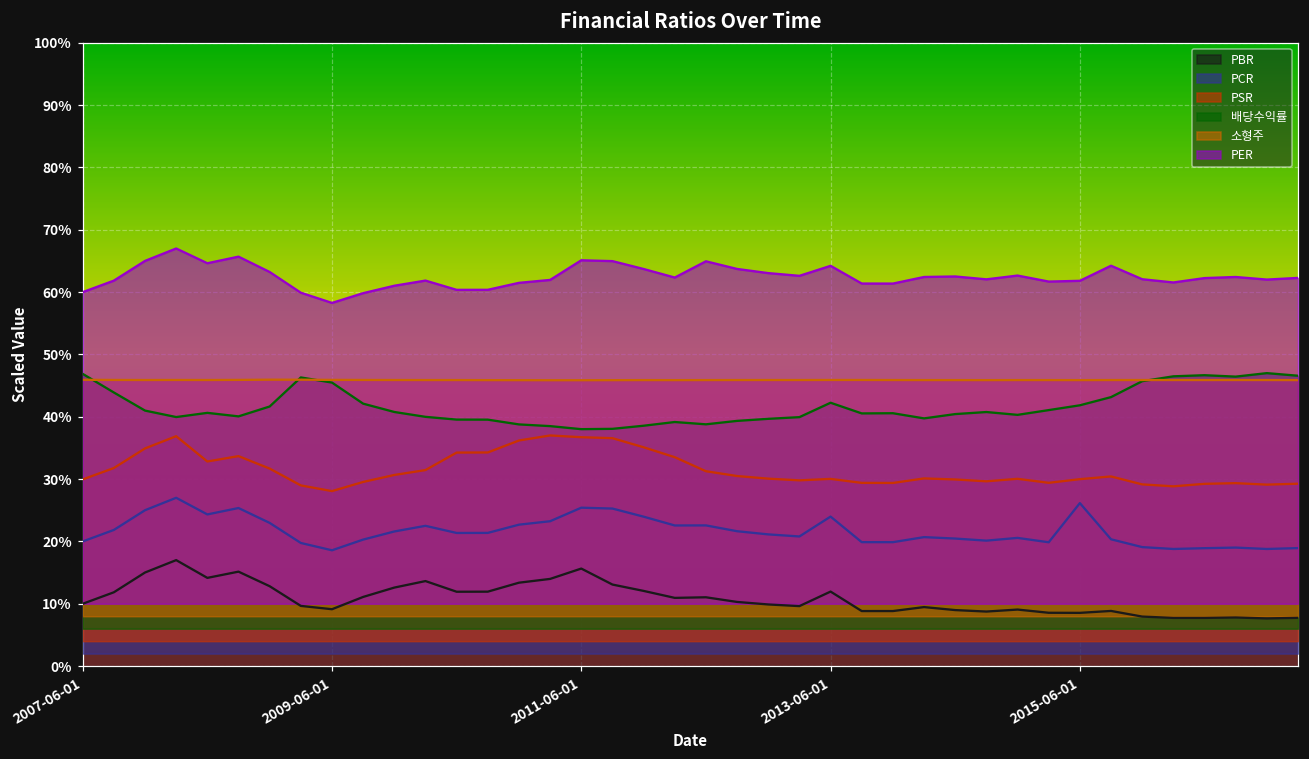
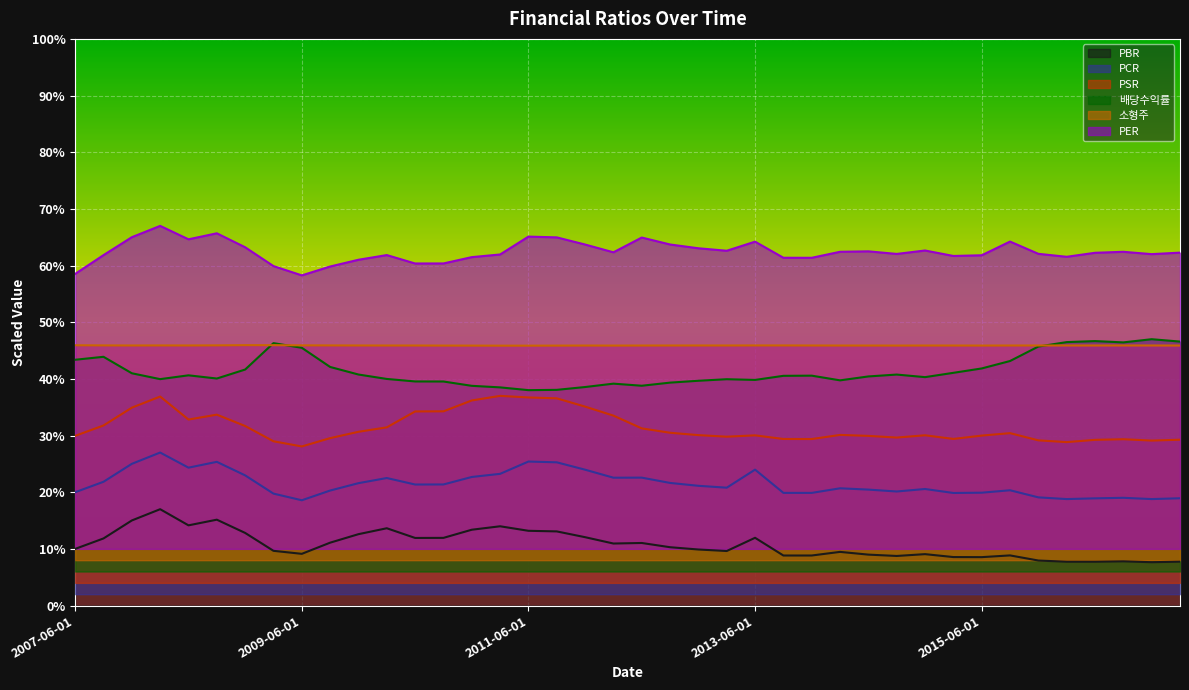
  {
    "PBR": {
      "2007-06-01": "10%",
      "2009-06-01": "9%",
-     "2011-06-01": "16%",
+     "2011-06-01": "13%",
      "2013-06-01": "12%",
      "2015-06-01": "9%"
    },
    "PCR": {
      "2007-06-01": "20%",
      "2009-06-01": "19%",
      "2011-06-01": "25%",
      "2013-06-01": "24%",
-     "2015-06-01": "26%"
+     "2015-06-01": "20%"
    },
    "배당수익률": {
-     "2007-06-01": "47%",
+     "2007-06-01": "43%",
      "2011-06-01": "38%",
-     "2013-06-01": "42%",
+     "2013-06-01": "40%",
      "2015-06-01": "42%"
    },
    "PER": {
-     "2007-06-01": "60%",
+     "2007-06-01": "59%",
      "2009-06-01": "58%",
      "2011-06-01": "65%",
      "2013-06-01": "64%",
      "2015-06-01": "62%"
    }
  }
